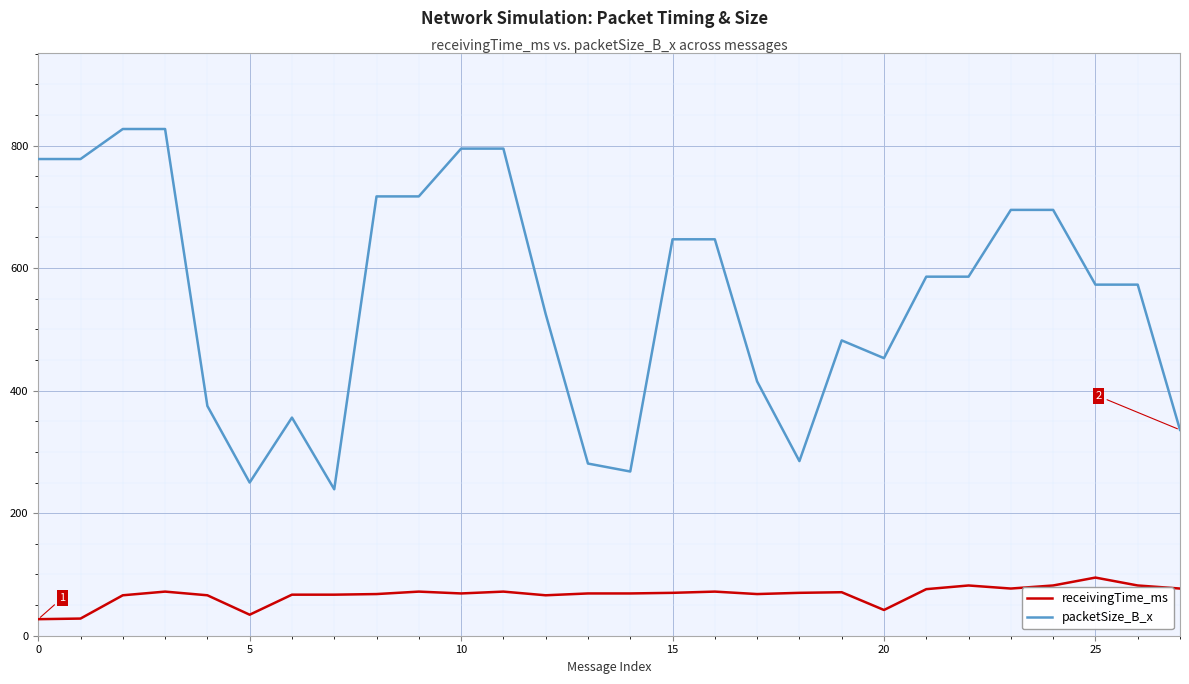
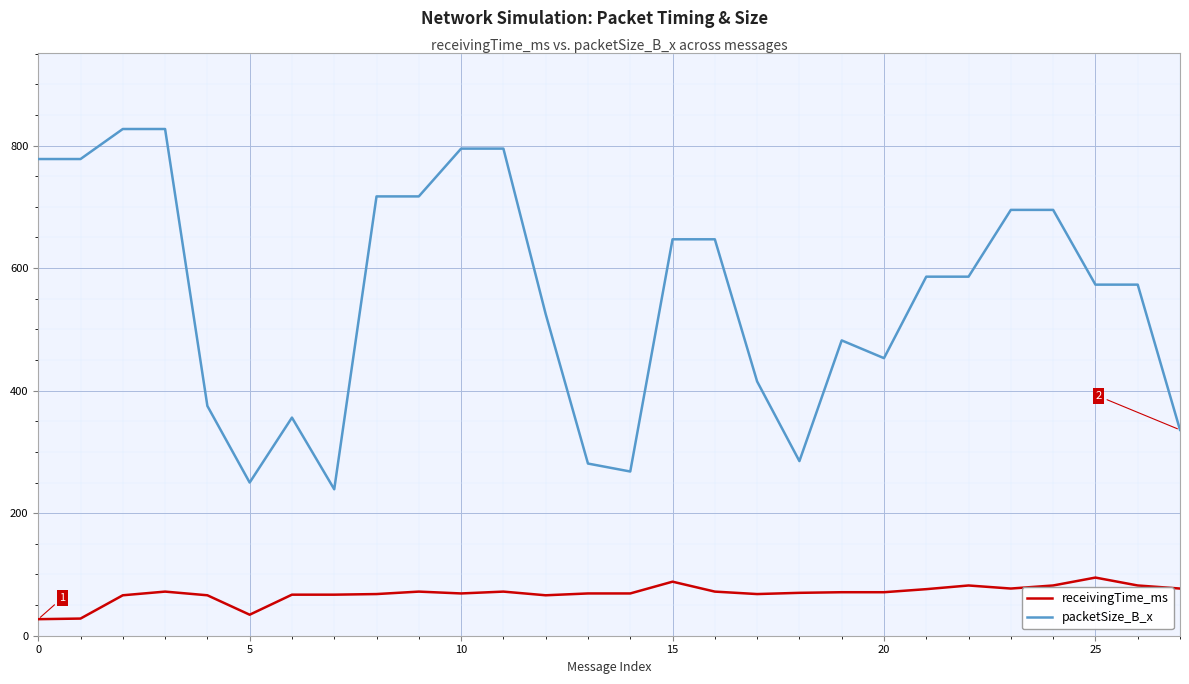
  {
    "receivingTime_ms": {
      "0": 30,
      "5": 30,
      "10": 70,
-     "15": 70,
-     "20": 40,
+     "15": 90,
+     "20": 70,
      "25": 90
    },
    "packetSize_B_x": {
      "0": 780,
      "5": 250,
      "10": 800,
      "15": 650,
      "20": 450,
      "25": 570
    }
  }
